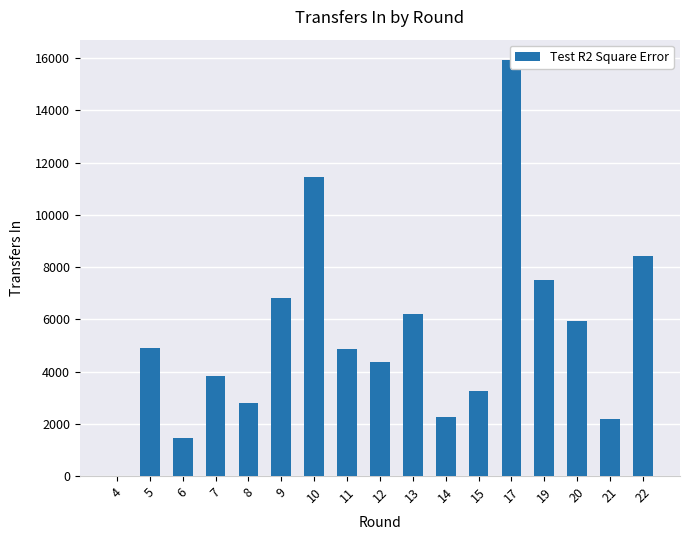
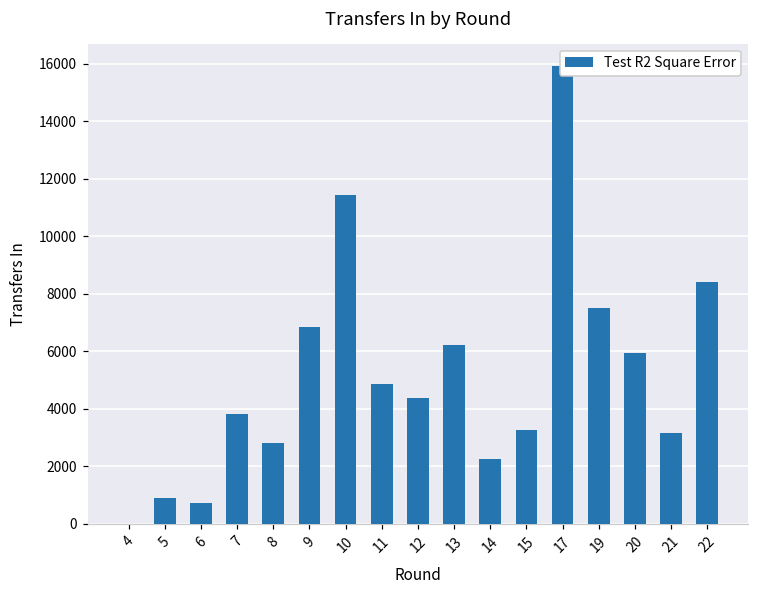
  {
    "4": 0,
-   "5": 4900,
-   "6": 1500,
+   "5": 900,
+   "6": 700,
    "7": 3800,
    "8": 2800,
    "9": 6800,
    "10": 11400,
    "11": 4900,
    "12": 4400,
    "13": 6200,
    "14": 2300,
    "15": 3300,
    "19": 7500,
    "20": 5900,
-   "21": 2200,
+   "21": 3100,
    "22": 8400
  }
